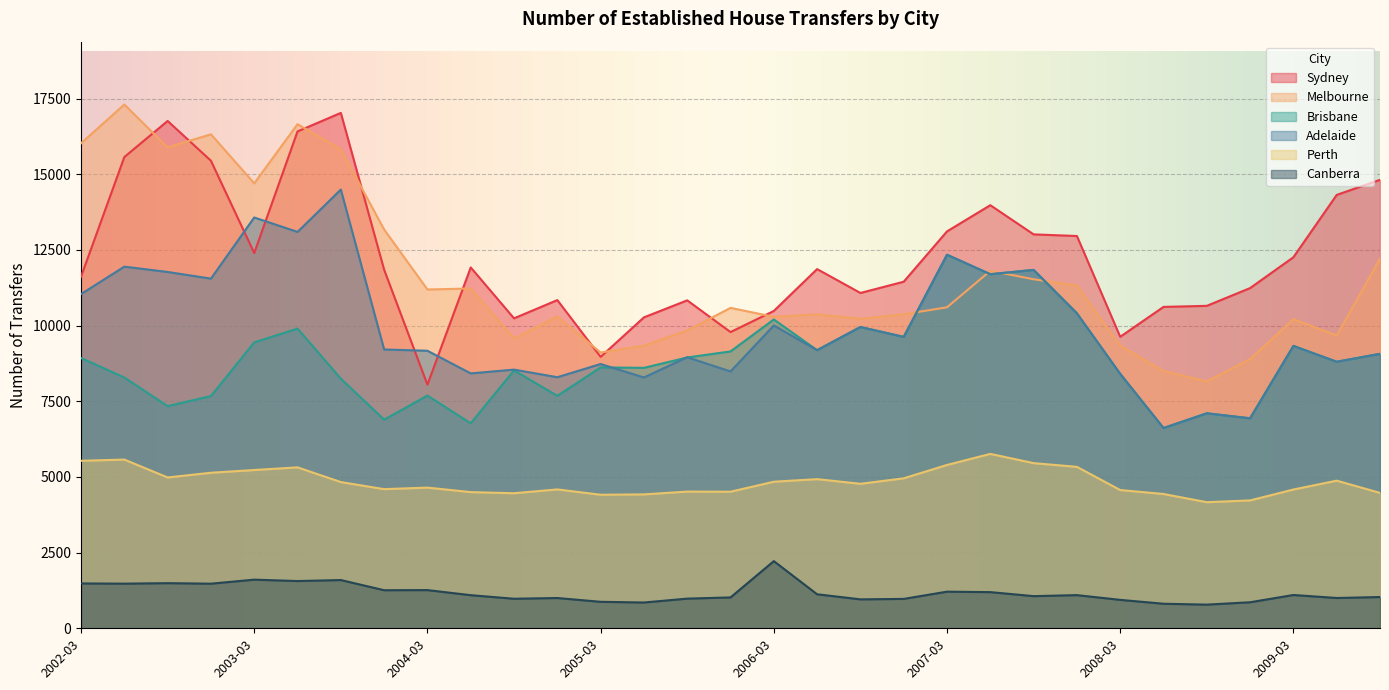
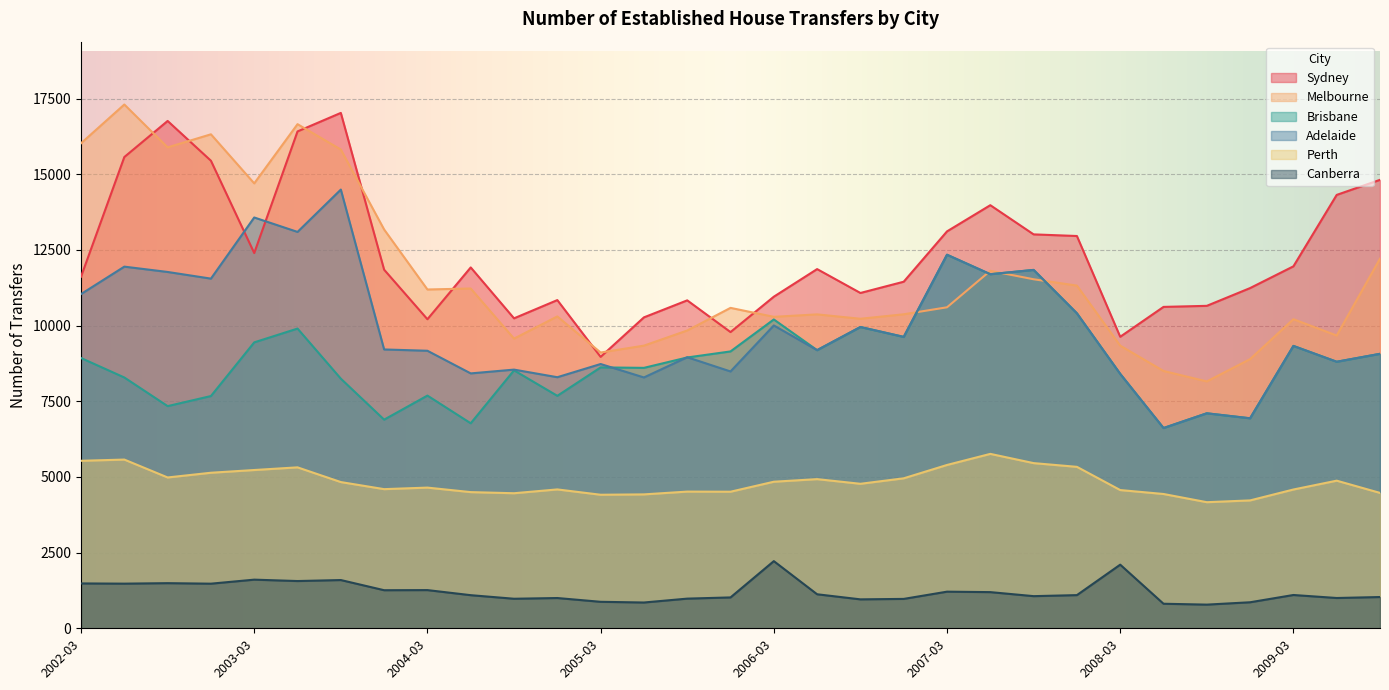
  {
    "Sydney": {
      "2002-03": 11600,
      "2003-03": 12400,
-     "2004-03": 8100,
+     "2004-03": 10200,
      "2005-03": 9000,
-     "2006-03": 10500,
+     "2006-03": 11000,
      "2007-03": 13100,
      "2008-03": 9600,
-     "2009-03": 12300
+     "2009-03": 12000
    },
    "Canberra": {
      "2002-03": 1500,
      "2003-03": 1600,
      "2004-03": 1300,
      "2005-03": 900,
      "2006-03": 2200,
      "2007-03": 1200,
-     "2008-03": 900,
+     "2008-03": 2100,
      "2009-03": 1100
    }
  }
